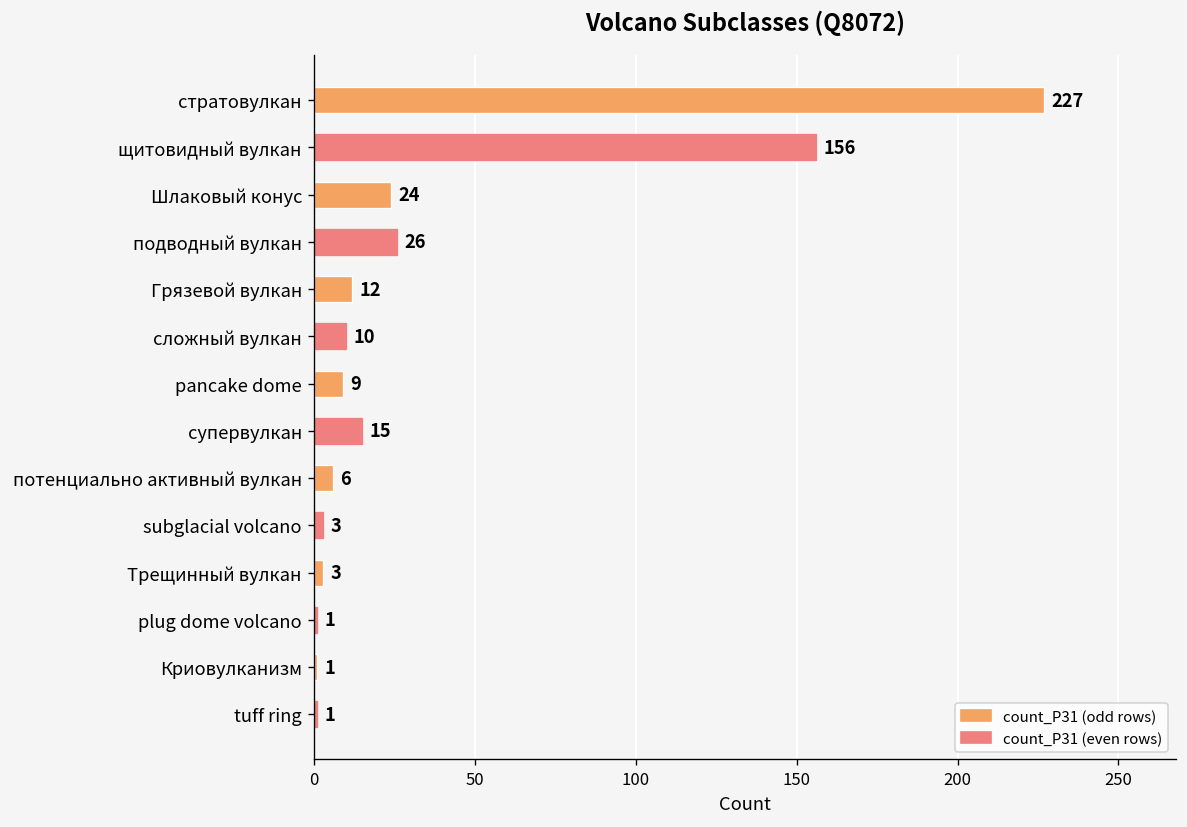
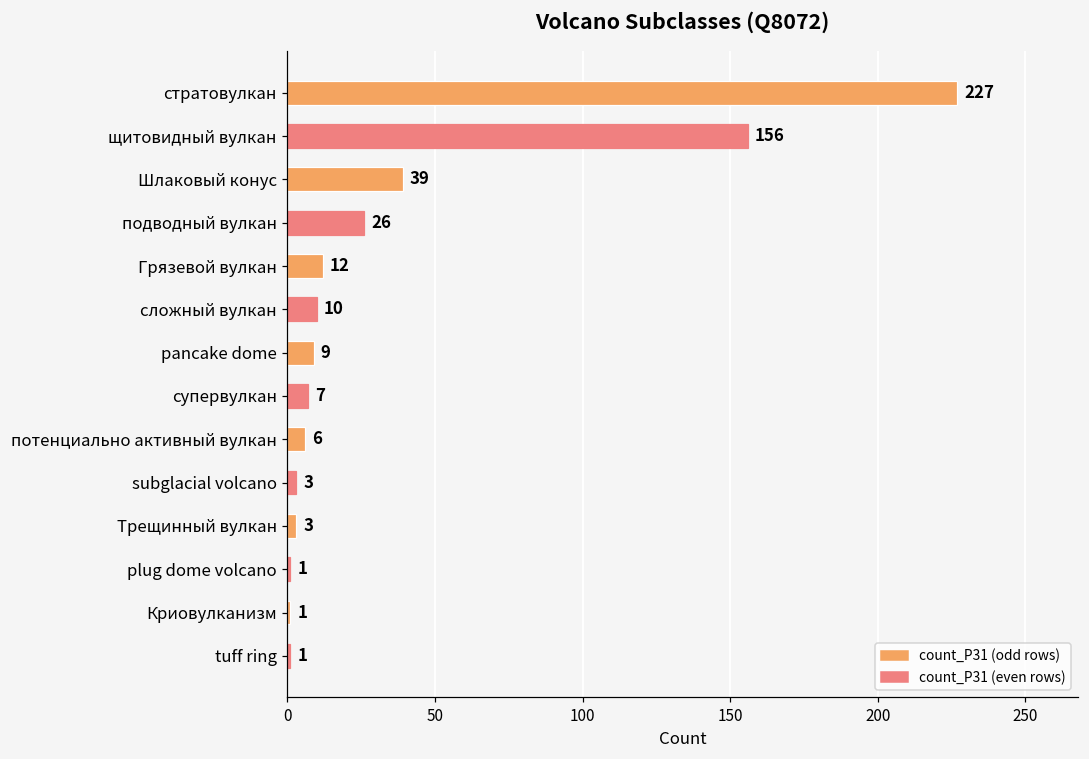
  {
    "стратовулкан": 227,
    "щитовидный вулкан": 156,
-   "Шлаковый конус": 24,
+   "Шлаковый конус": 39,
    "подводный вулкан": 26,
    "Грязевой вулкан": 12,
    "сложный вулкан": 10,
    "pancake dome": 9,
-   "супервулкан": 15,
+   "супервулкан": 7,
    "потенциально активный вулкан": 6,
    "subglacial volcano": 3,
    "Трещинный вулкан": 3,
    "plug dome volcano": 1,
    "Криовулканизм": 1,
    "tuff ring": 1
  }
